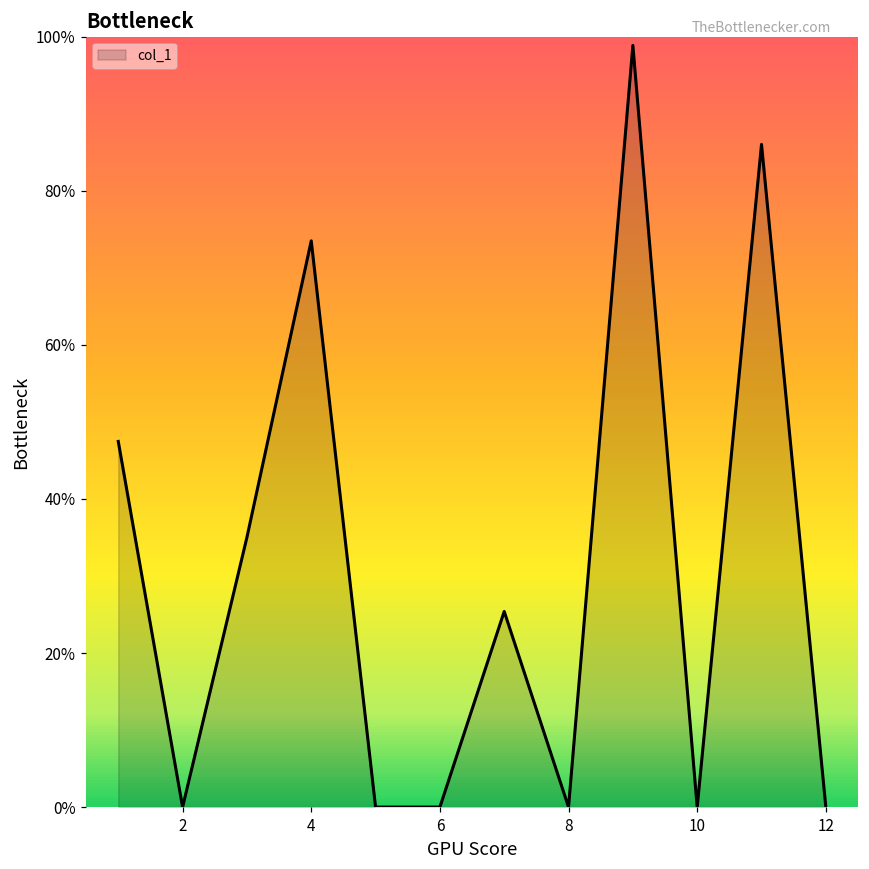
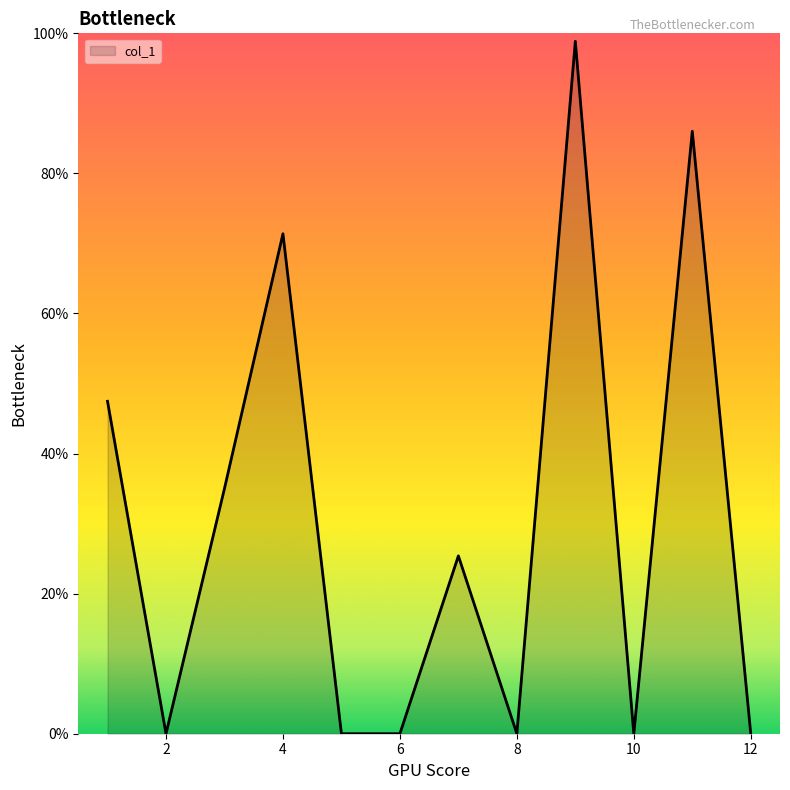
  {
    "2": "0%",
-   "4": "73%",
+   "4": "71%",
    "6": "0%",
    "8": "0%",
    "10": "0%",
    "12": "0%"
  }
